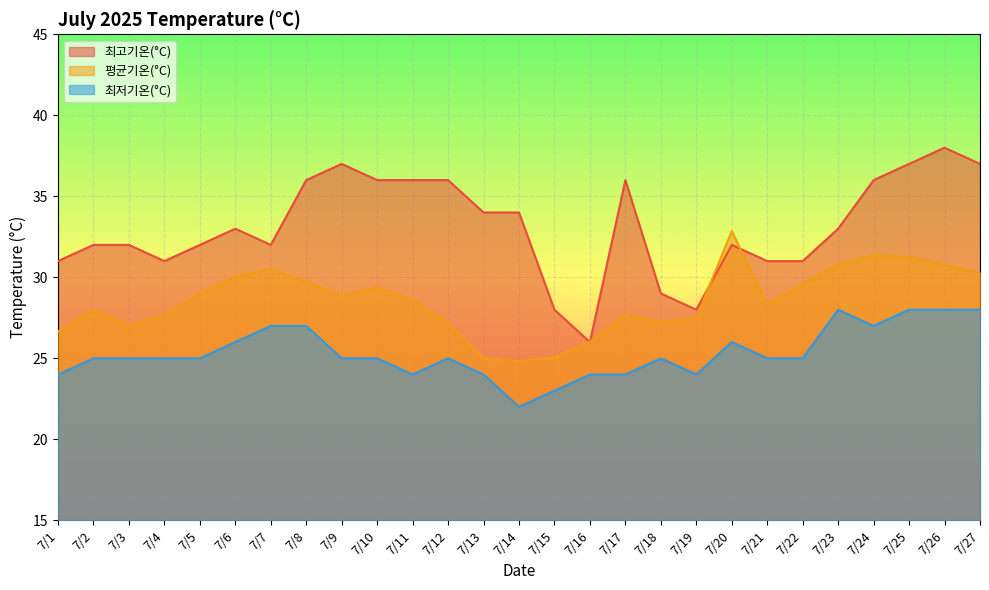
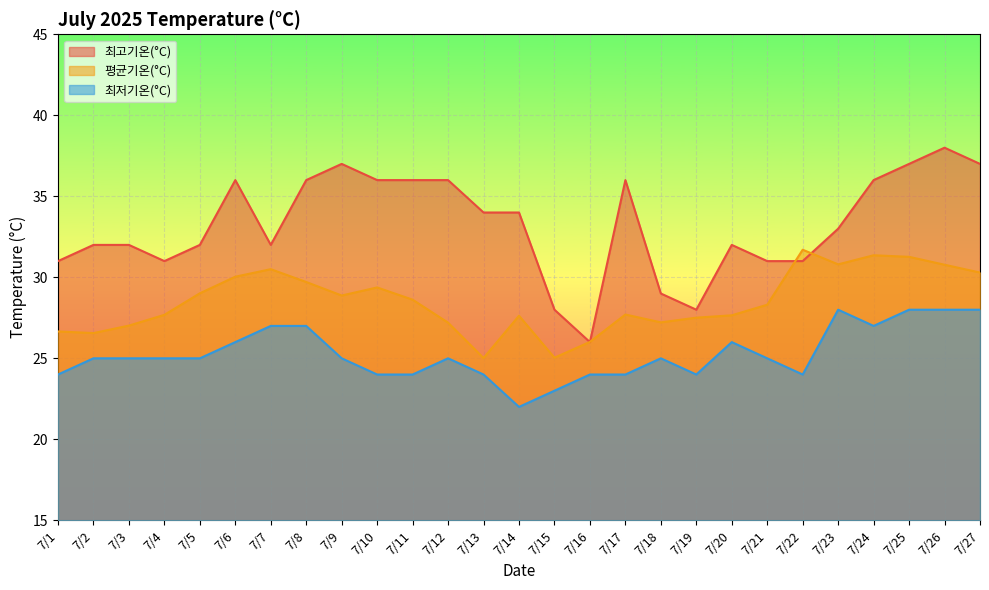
  {
    "최고기온(°C)": {
      "7/1": 31,
      "7/2": 32,
      "7/3": 32,
      "7/4": 31,
      "7/5": 32,
-     "7/6": 33,
+     "7/6": 36,
      "7/7": 32,
      "7/8": 36,
      "7/9": 37,
      "7/10": 36,
      "7/11": 36,
      "7/12": 36,
      "7/13": 34,
      "7/14": 34,
      "7/15": 28,
      "7/17": 36,
      "7/18": 29,
      "7/19": 28,
      "7/20": 32,
      "7/21": 31,
      "7/22": 31,
      "7/23": 33,
      "7/24": 36,
      "7/25": 37,
      "7/26": 38,
      "7/27": 37
    },
    "평균기온(°C)": {
      "7/1": 26.7,
-     "7/2": 28.0,
+     "7/2": 26.6,
      "7/3": 27.0,
      "7/4": 27.7,
      "7/5": 29.0,
      "7/6": 30.0,
      "7/7": 30.5,
      "7/8": 29.7,
      "7/9": 28.9,
      "7/10": 29.4,
      "7/11": 28.6,
      "7/12": 27.2,
      "7/13": 25.0,
-     "7/14": 24.8,
+     "7/14": 27.6,
      "7/15": 25.0,
      "7/17": 27.7,
      "7/18": 27.2,
      "7/19": 27.5,
-     "7/20": 32.8,
+     "7/20": 27.7,
      "7/21": 28.3,
-     "7/22": 29.6,
+     "7/22": 31.7,
      "7/23": 30.8,
      "7/24": 31.4,
      "7/25": 31.3,
      "7/26": 30.8,
      "7/27": 30.3
    },
    "최저기온(°C)": {
      "7/1": 24,
      "7/2": 25,
      "7/3": 25,
      "7/4": 25,
      "7/5": 25,
      "7/6": 26,
      "7/7": 27,
      "7/8": 27,
      "7/9": 25,
-     "7/10": 25,
+     "7/10": 24,
      "7/11": 24,
      "7/12": 25,
      "7/13": 24,
      "7/14": 22,
      "7/15": 23,
      "7/16": 24,
      "7/17": 24,
      "7/18": 25,
      "7/19": 24,
      "7/20": 26,
      "7/21": 25,
-     "7/22": 25,
+     "7/22": 24,
      "7/23": 28,
      "7/24": 27,
      "7/25": 28,
      "7/26": 28,
      "7/27": 28
    }
  }
